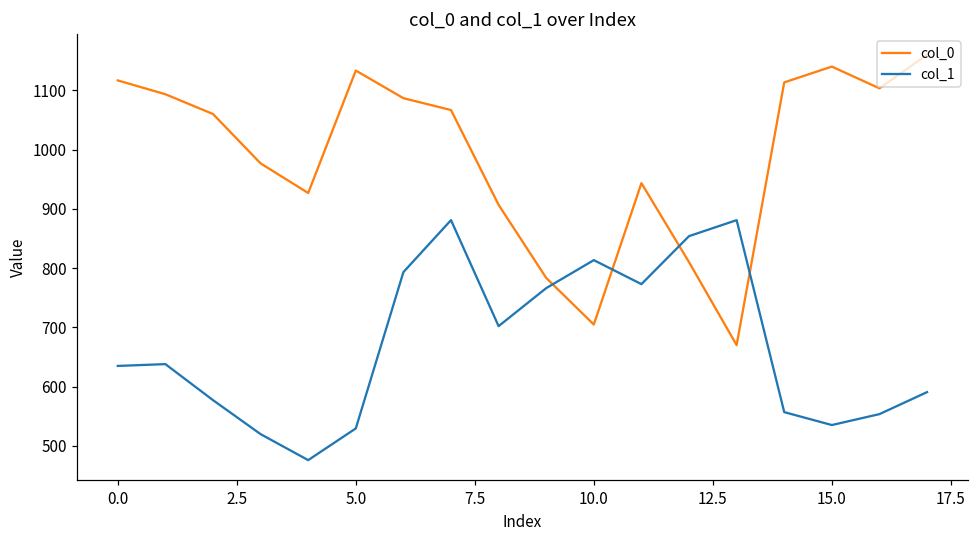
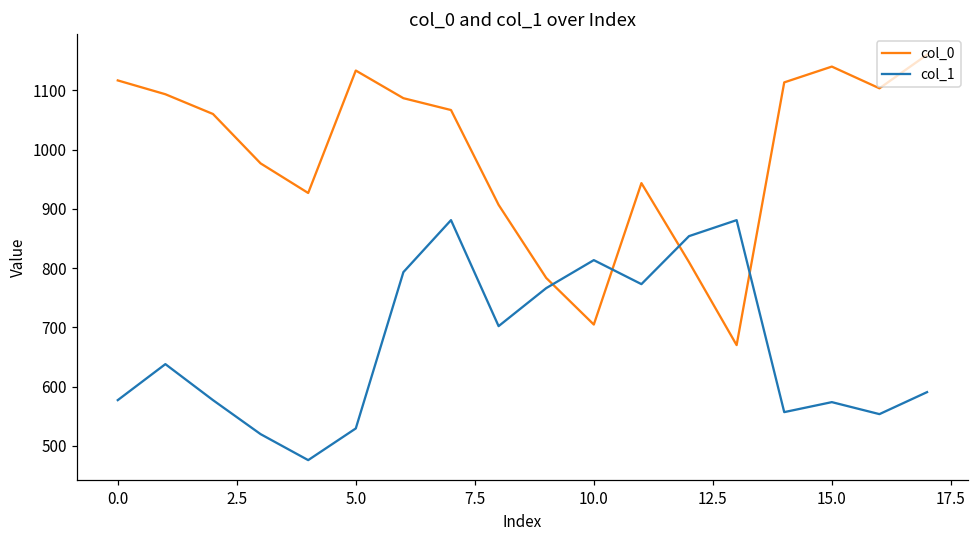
  {
    "col_0": {
      "0.0": 1120,
      "5.0": 1130,
      "10.0": 700,
      "15.0": 1140
    },
    "col_1": {
-     "0.0": 630,
+     "0.0": 580,
      "5.0": 530,
      "10.0": 810,
-     "15.0": 540
+     "15.0": 570
    }
  }
